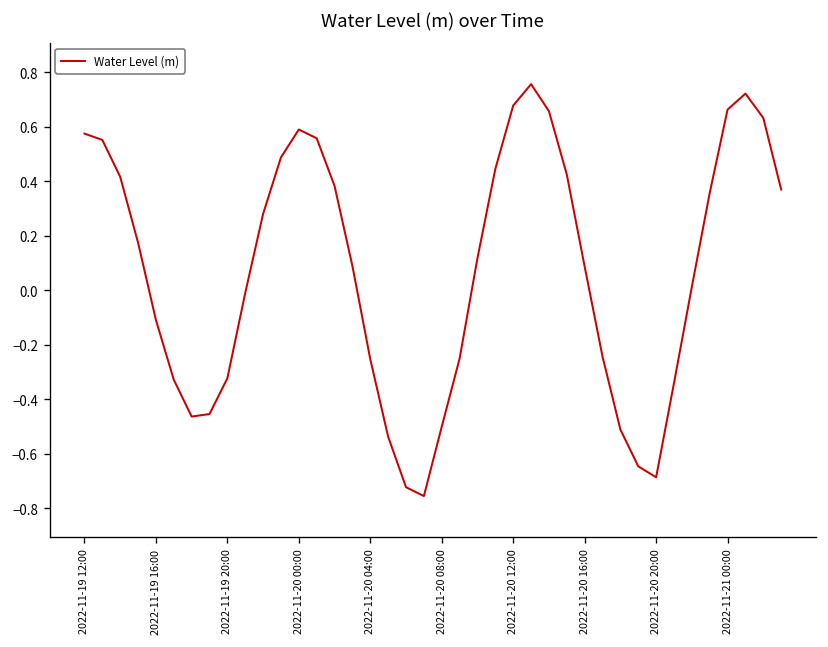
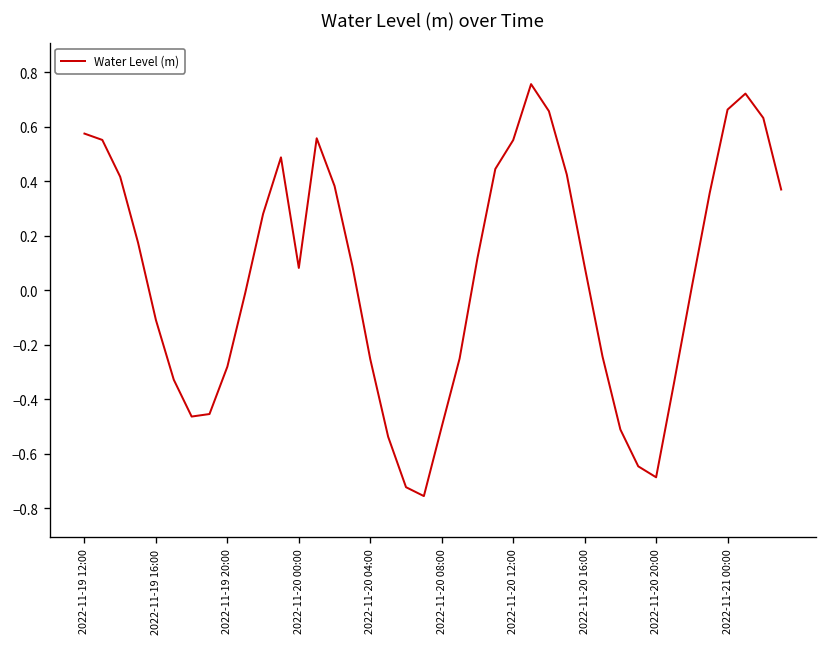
  {
    "2022-11-19 12:00": 0.58,
    "2022-11-19 16:00": -0.11,
-   "2022-11-19 20:00": -0.32,
-   "2022-11-20 00:00": 0.59,
+   "2022-11-19 20:00": -0.28,
+   "2022-11-20 00:00": 0.08,
    "2022-11-20 04:00": -0.25,
    "2022-11-20 08:00": -0.50,
-   "2022-11-20 12:00": 0.68,
+   "2022-11-20 12:00": 0.55,
    "2022-11-20 16:00": 0.09,
    "2022-11-20 20:00": -0.69,
    "2022-11-21 00:00": 0.66
  }
